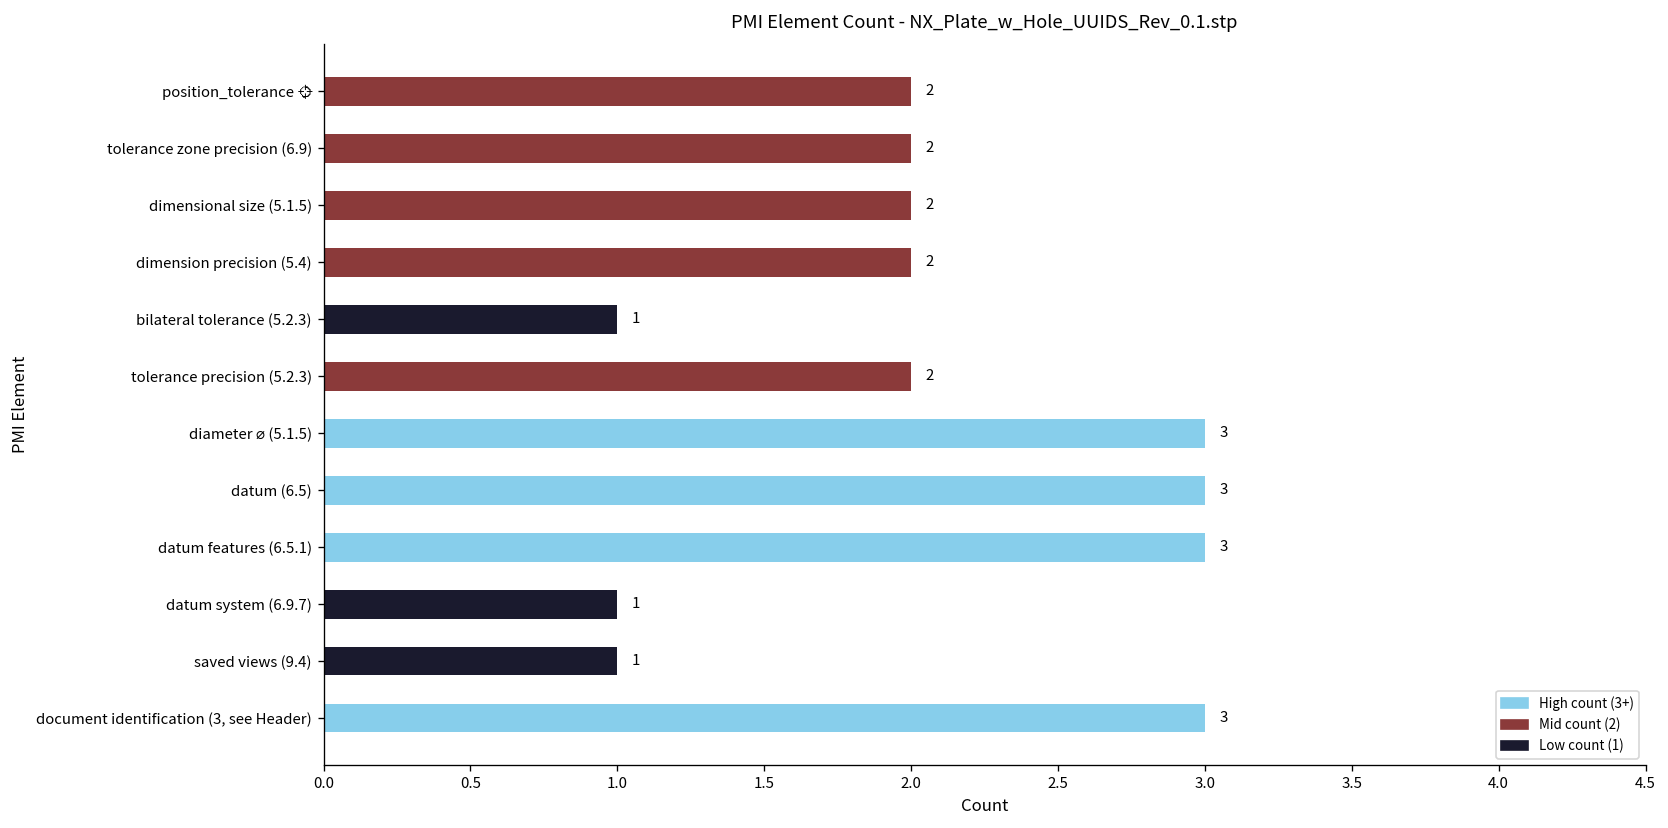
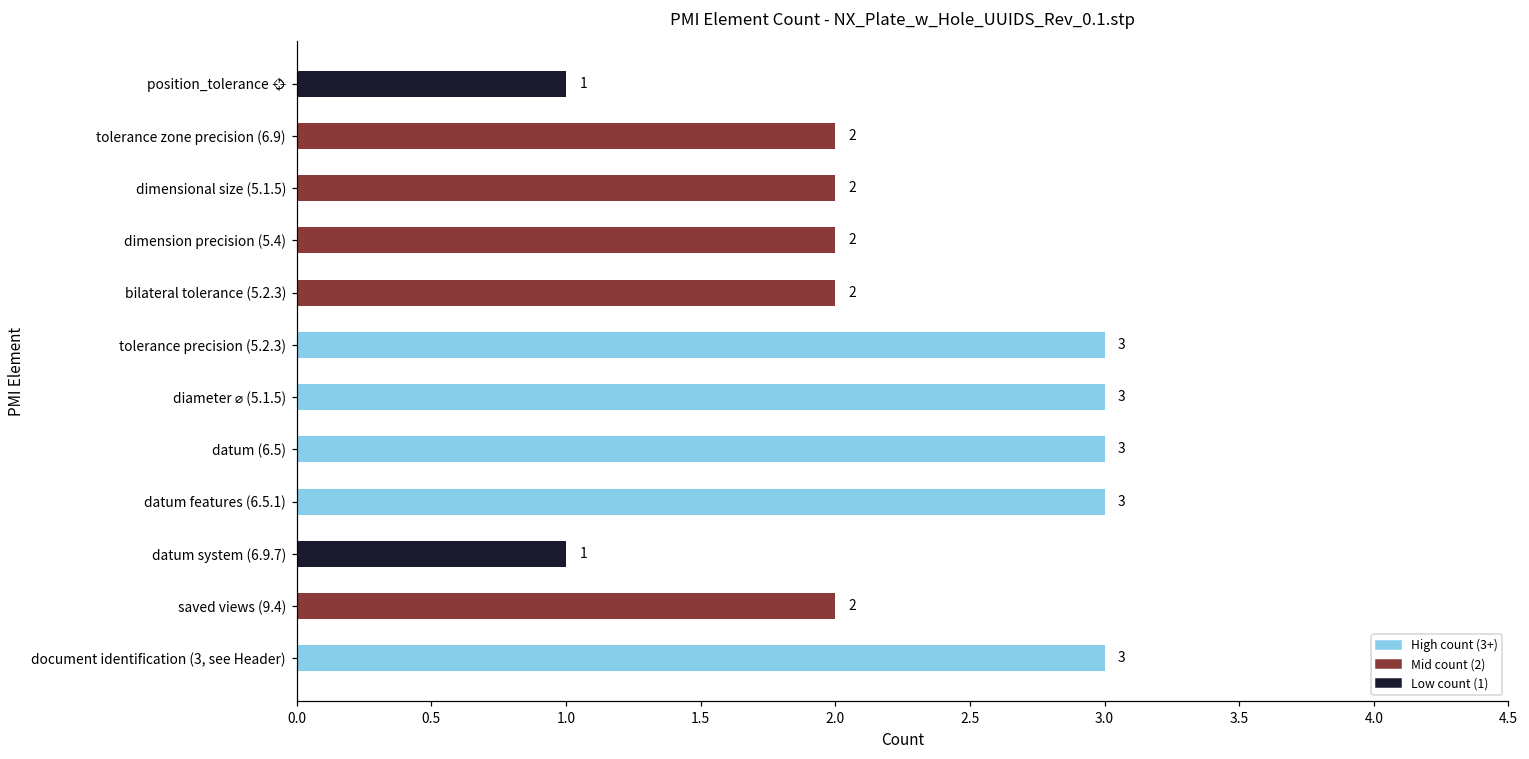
  {
-   "position_tolerance ⌖": 2,
+   "position_tolerance ⌖": 1,
    "tolerance zone precision (6.9)": 2,
    "dimensional size (5.1.5)": 2,
    "dimension precision (5.4)": 2,
-   "bilateral tolerance (5.2.3)": 1,
-   "tolerance precision (5.2.3)": 2,
+   "bilateral tolerance (5.2.3)": 2,
+   "tolerance precision (5.2.3)": 3,
    "diameter ⌀ (5.1.5)": 3,
    "datum (6.5)": 3,
    "datum features (6.5.1)": 3,
    "datum system (6.9.7)": 1,
-   "saved views (9.4)": 1,
+   "saved views (9.4)": 2,
    "document identification (3, see Header)": 3
  }
